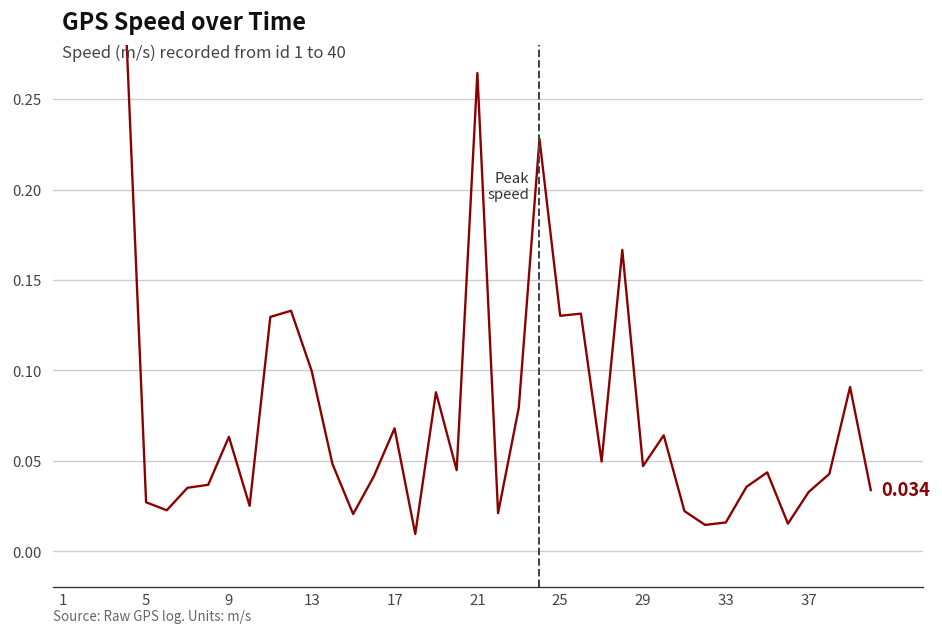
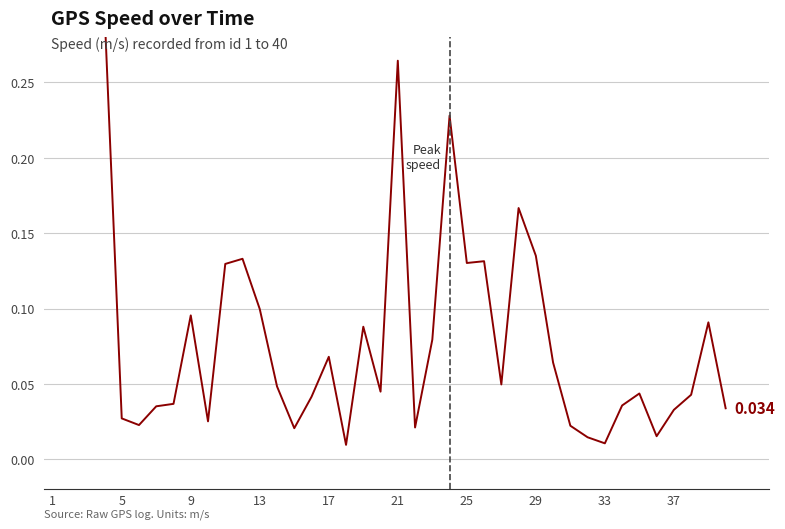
  {
    "5": 0.027,
-   "9": 0.063,
+   "9": 0.095,
    "13": 0.100,
    "17": 0.068,
    "21": 0.264,
    "25": 0.130,
-   "29": 0.047,
-   "33": 0.016,
+   "29": 0.135,
+   "33": 0.011,
    "37": 0.033
  }
